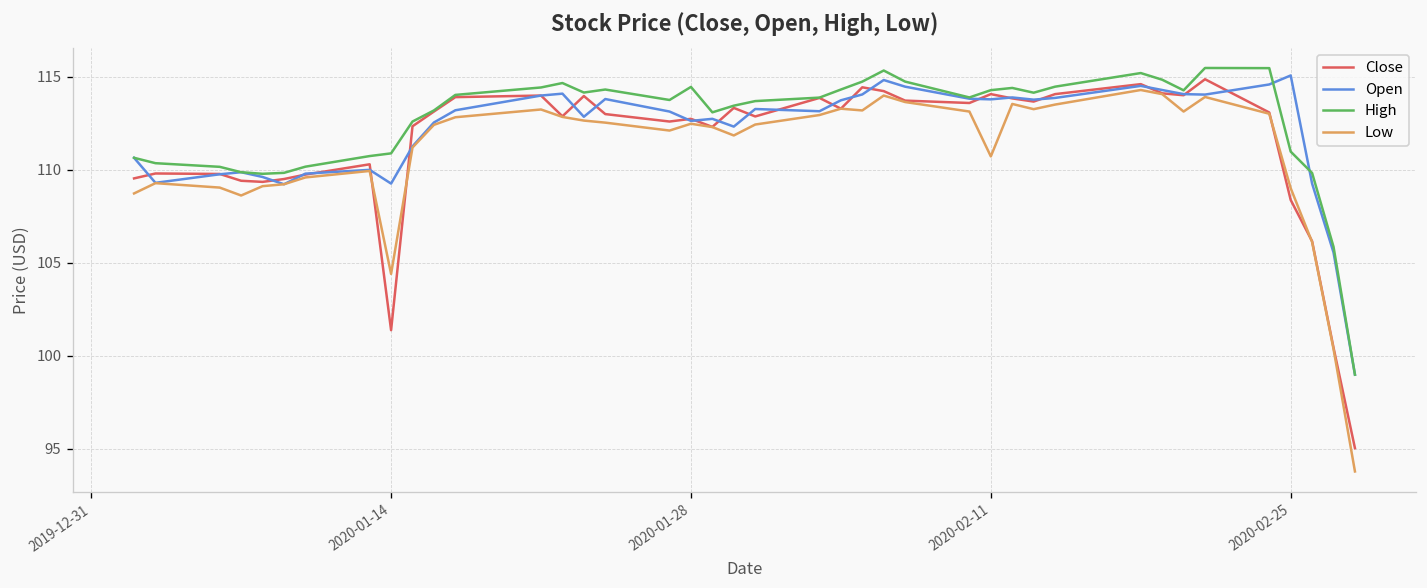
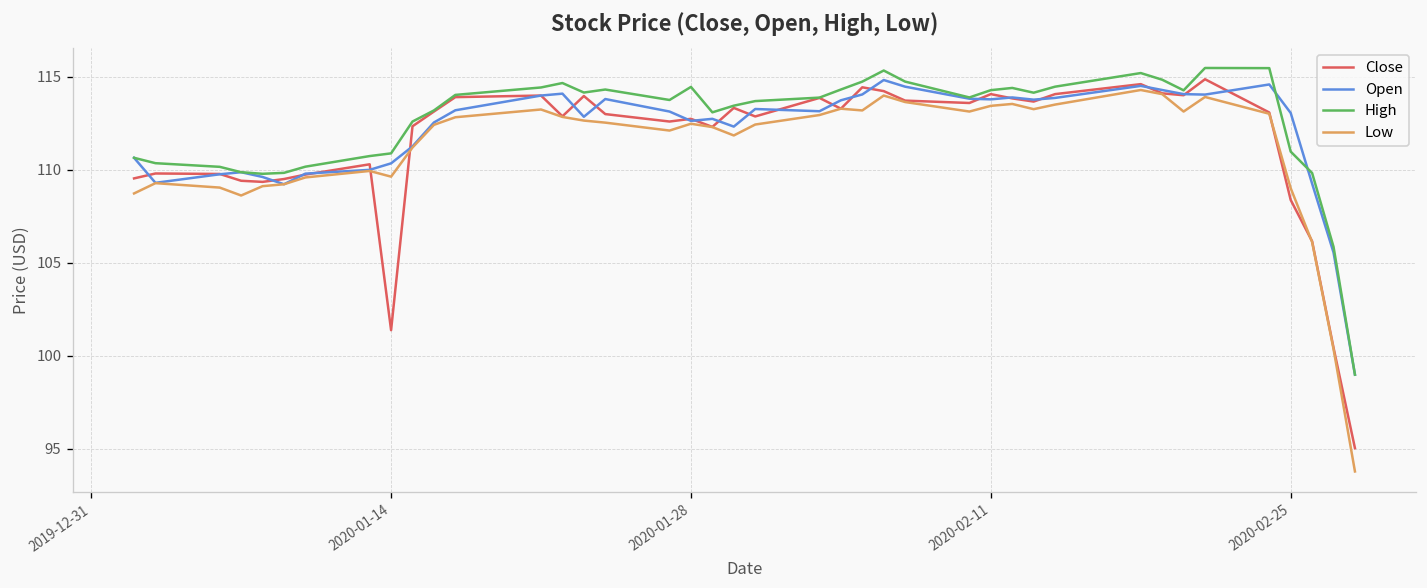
  {
    "Close": {
      "2020-01-14": 101.4,
      "2020-02-11": 114.1,
      "2020-02-25": 108.4
    },
    "Open": {
-     "2020-01-14": 109.3,
+     "2020-01-14": 110.3,
      "2020-02-11": 113.8,
-     "2020-02-25": 115.1
+     "2020-02-25": 113.0
    },
    "High": {
      "2020-01-14": 110.9,
      "2020-01-28": 114.4,
      "2020-02-11": 114.3,
      "2020-02-25": 111.0
    },
    "Low": {
-     "2020-01-14": 104.4,
-     "2020-02-11": 110.7,
+     "2020-01-14": 109.6,
+     "2020-02-11": 113.4,
      "2020-02-25": 109.0
    }
  }
